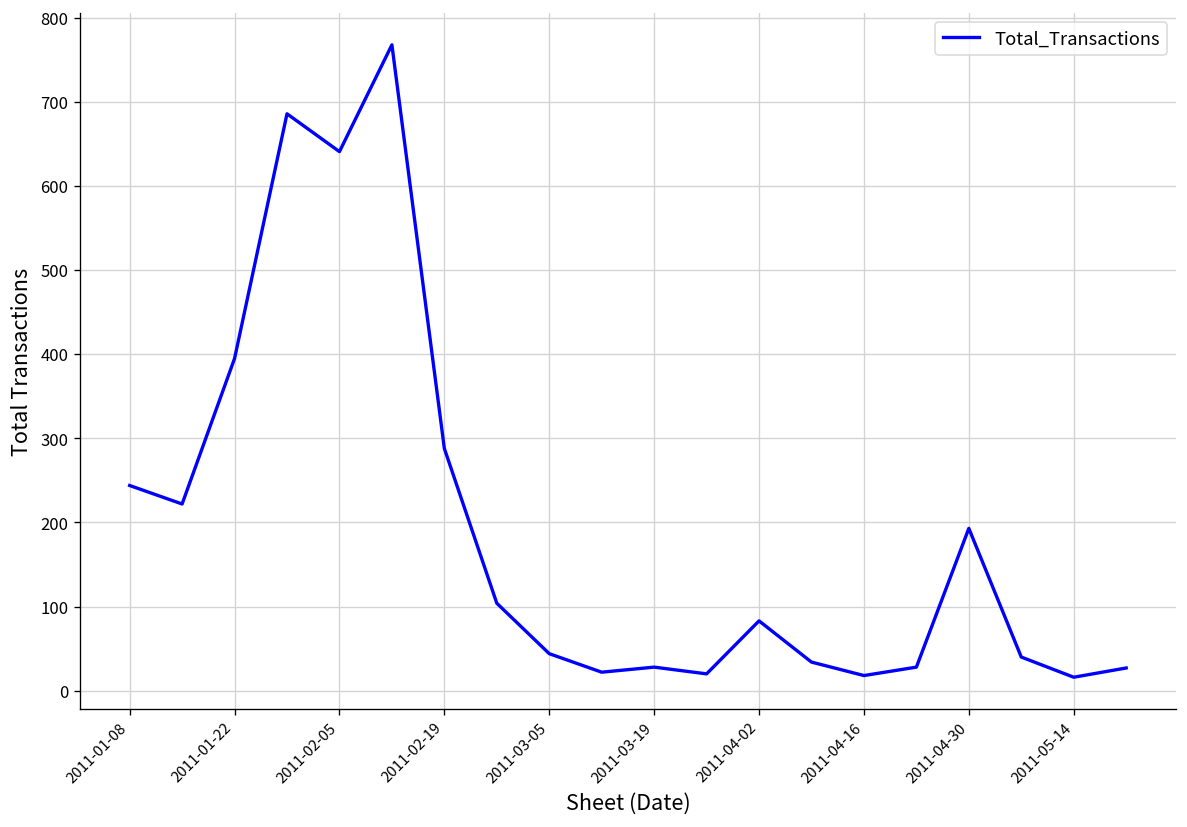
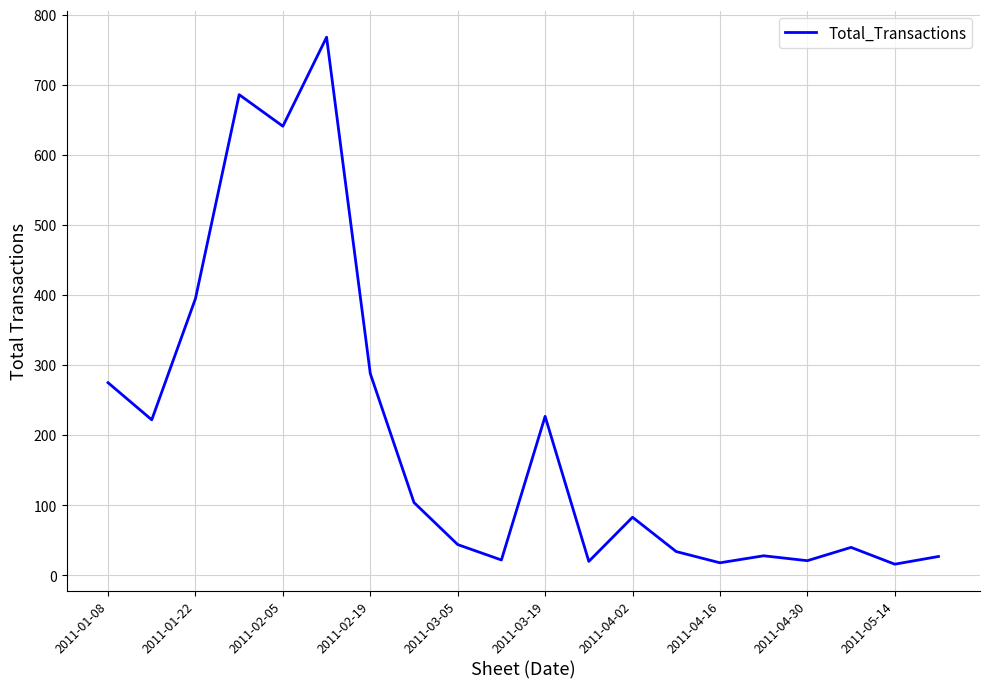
  {
-   "2011-01-08": 240,
+   "2011-01-08": 280,
    "2011-01-22": 400,
    "2011-02-05": 640,
    "2011-02-19": 290,
    "2011-03-05": 40,
-   "2011-03-19": 30,
+   "2011-03-19": 230,
    "2011-04-02": 80,
    "2011-04-16": 20,
-   "2011-04-30": 190,
+   "2011-04-30": 20,
    "2011-05-14": 20
  }
